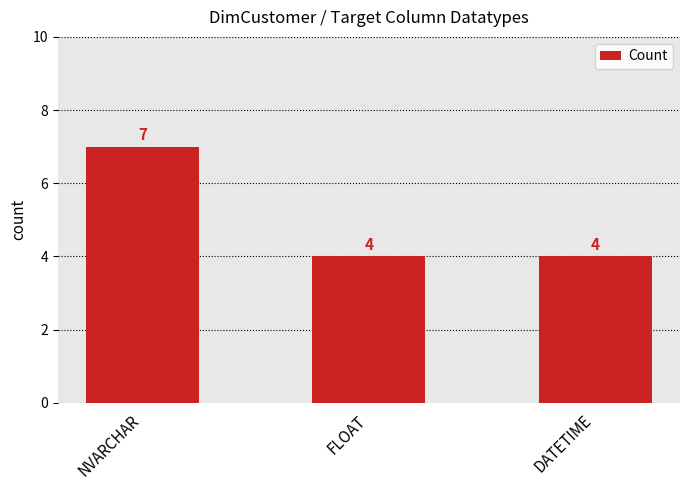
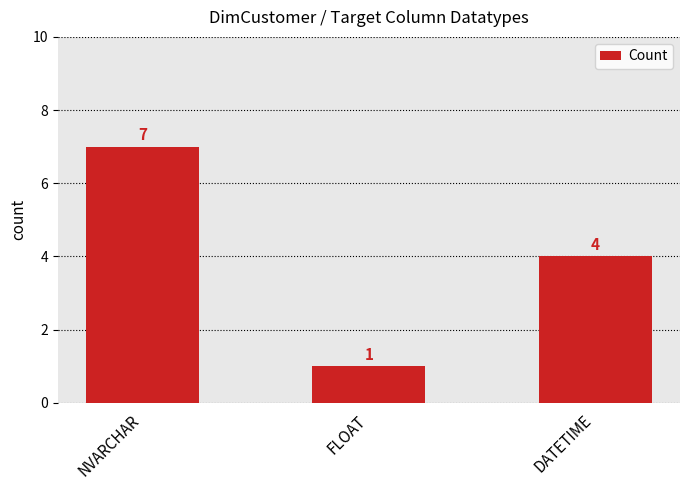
  {
    "NVARCHAR": 7,
-   "FLOAT": 4,
+   "FLOAT": 1,
    "DATETIME": 4
  }
